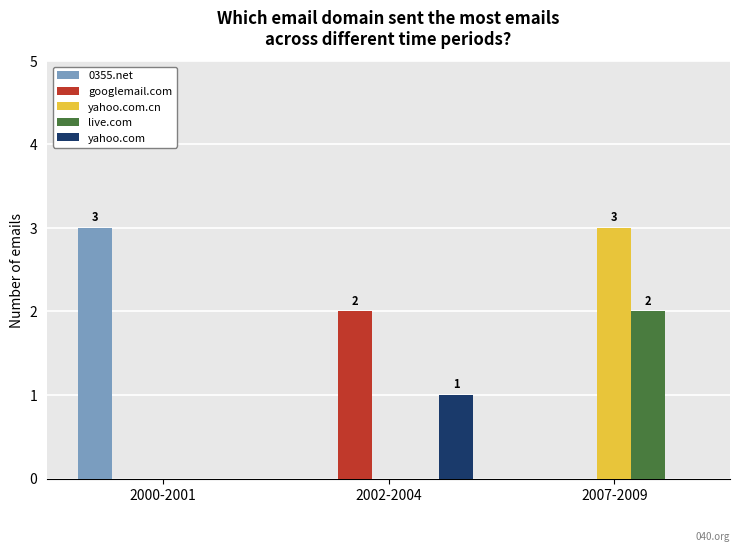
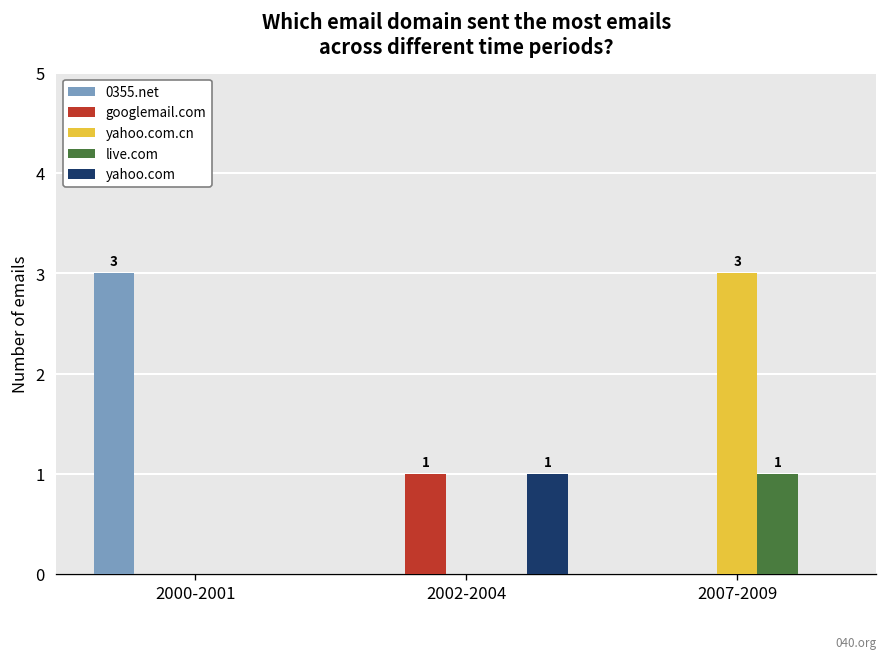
  {
    "0355.net": {
      "2000-2001": 3
    },
    "googlemail.com": {
-     "2002-2004": 2
+     "2002-2004": 1
    },
    "yahoo.com.cn": {
      "2007-2009": 3
    },
    "live.com": {
-     "2007-2009": 2
+     "2007-2009": 1
    },
    "yahoo.com": {
      "2002-2004": 1
    }
  }
